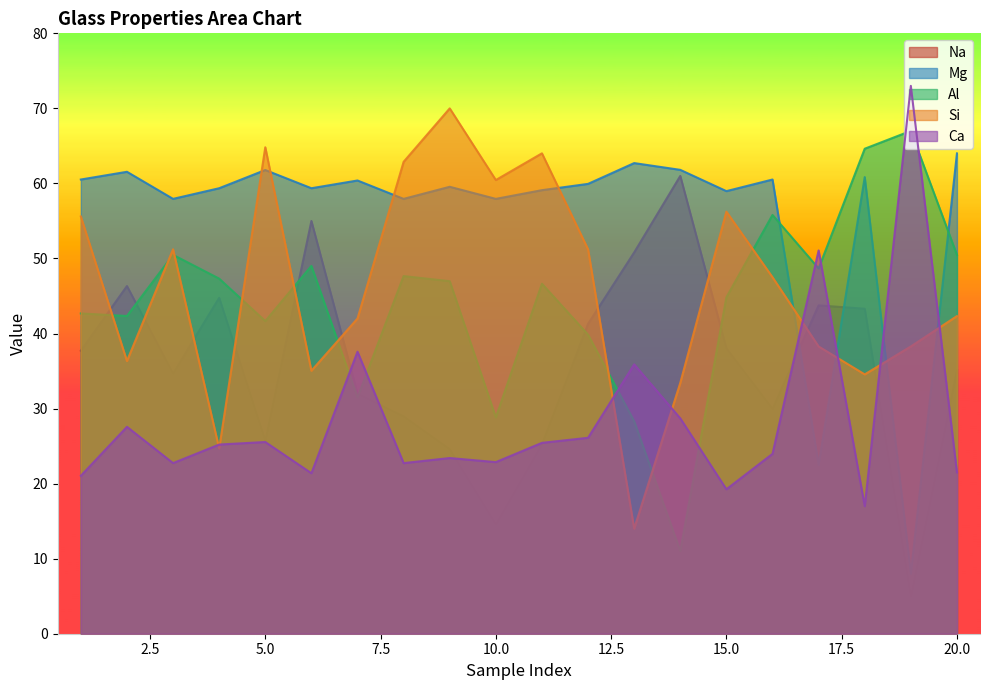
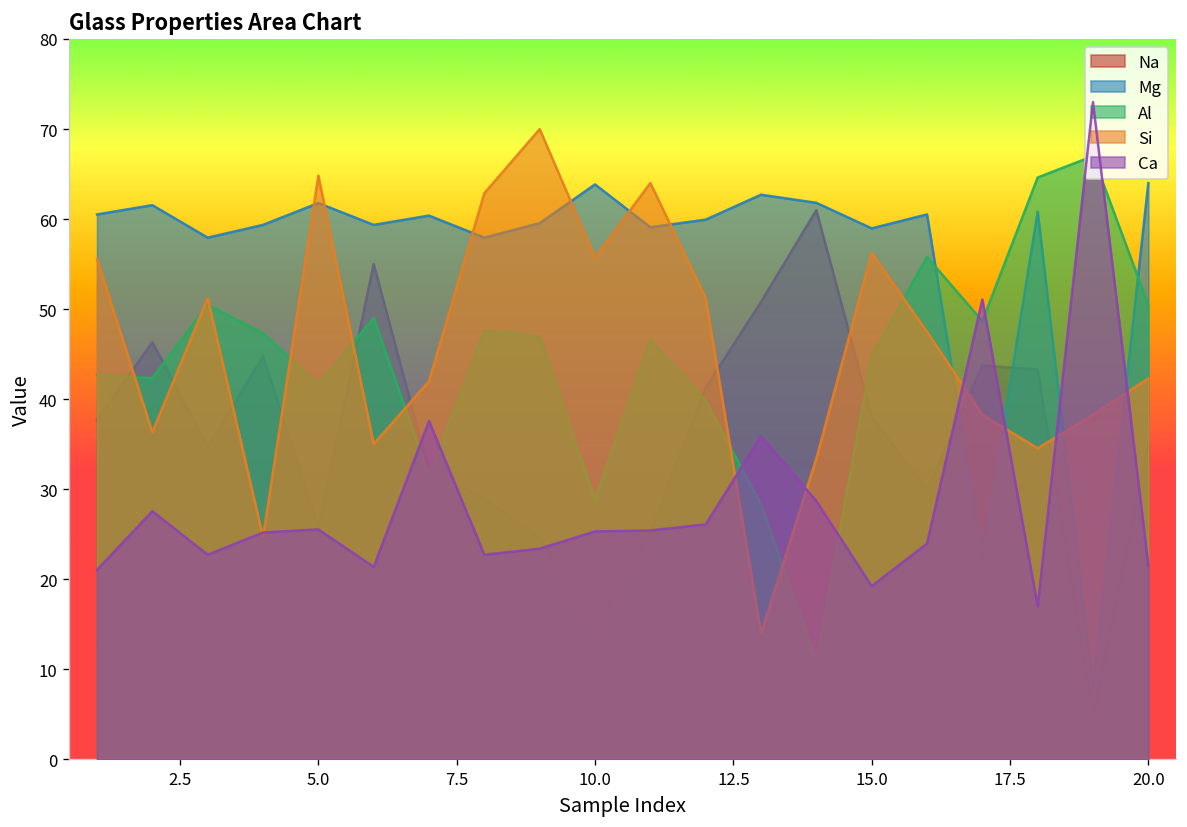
  {
    "Na": {
      "10.0": 15,
      "15.0": 38,
      "20.0": 35
    },
    "Mg": {
      "5.0": 62,
-     "10.0": 58,
+     "10.0": 64,
      "15.0": 59,
      "20.0": 64
    },
    "Al": {
      "5.0": 42,
      "10.0": 29,
      "15.0": 45,
      "20.0": 50
    },
    "Si": {
      "5.0": 65,
-     "10.0": 60,
+     "10.0": 56,
      "15.0": 56,
      "20.0": 42
    },
    "Ca": {
-     "10.0": 23,
+     "10.0": 25,
      "15.0": 19,
      "20.0": 21
    }
  }
